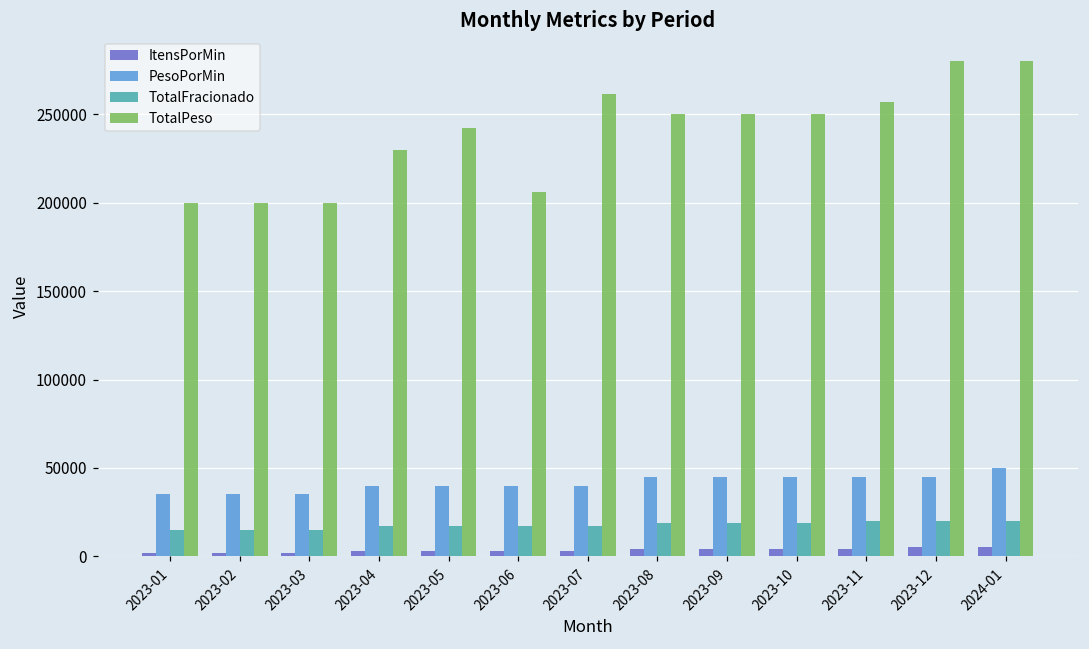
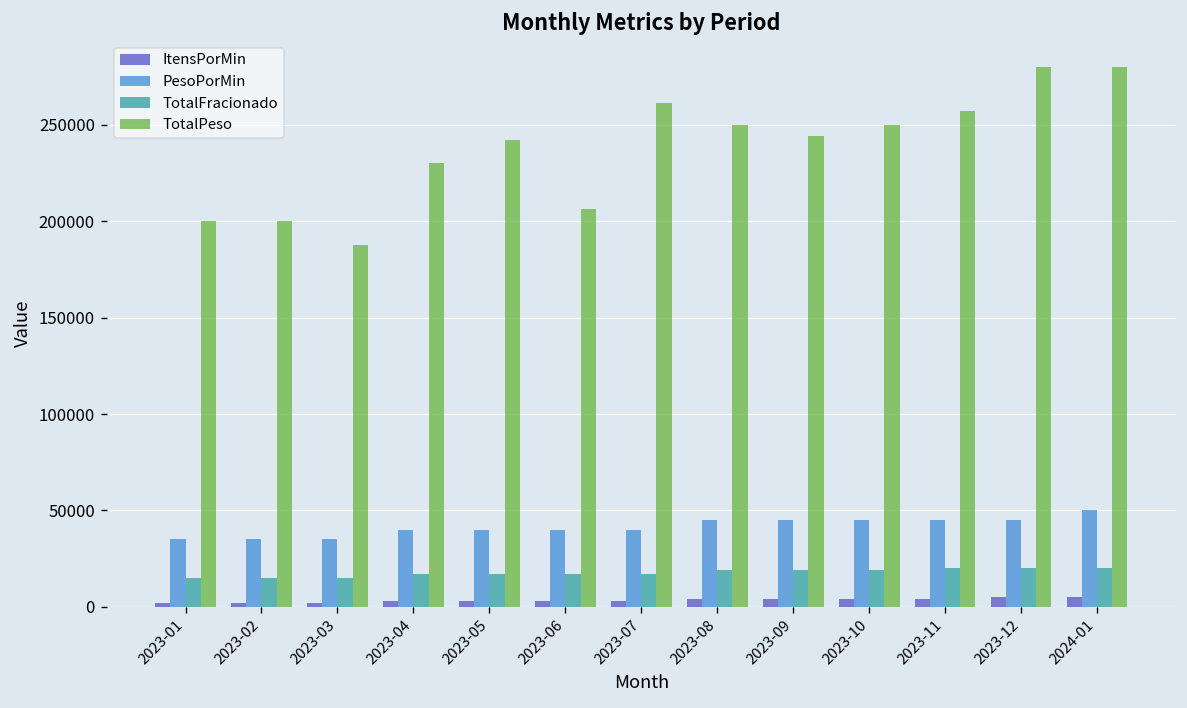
  {
    "TotalPeso": {
      "2023-01": 200000,
      "2023-02": 200000,
-     "2023-03": 200000,
+     "2023-03": 188000,
      "2023-04": 230000,
      "2023-05": 242000,
      "2023-06": 206000,
      "2023-07": 261000,
      "2023-08": 250000,
-     "2023-09": 250000,
+     "2023-09": 244000,
      "2023-10": 250000,
      "2023-11": 257000,
      "2023-12": 280000,
      "2024-01": 280000
    }
  }
